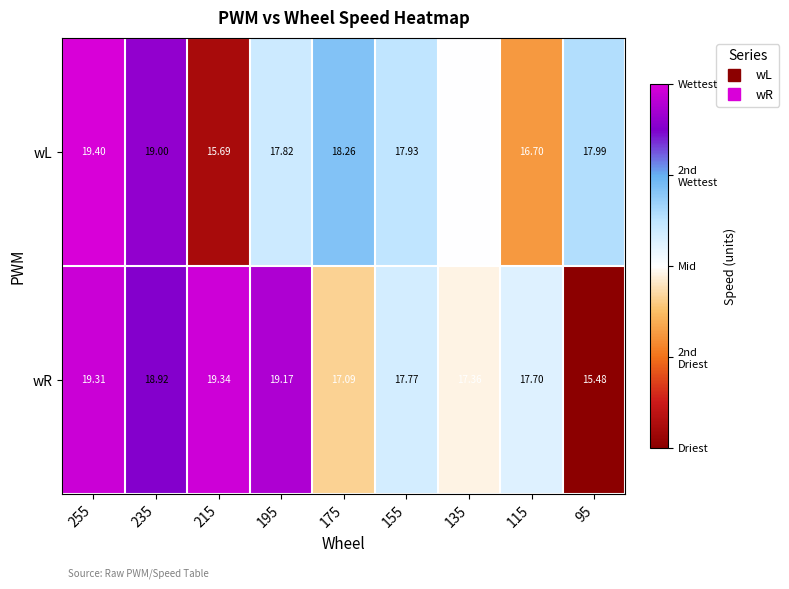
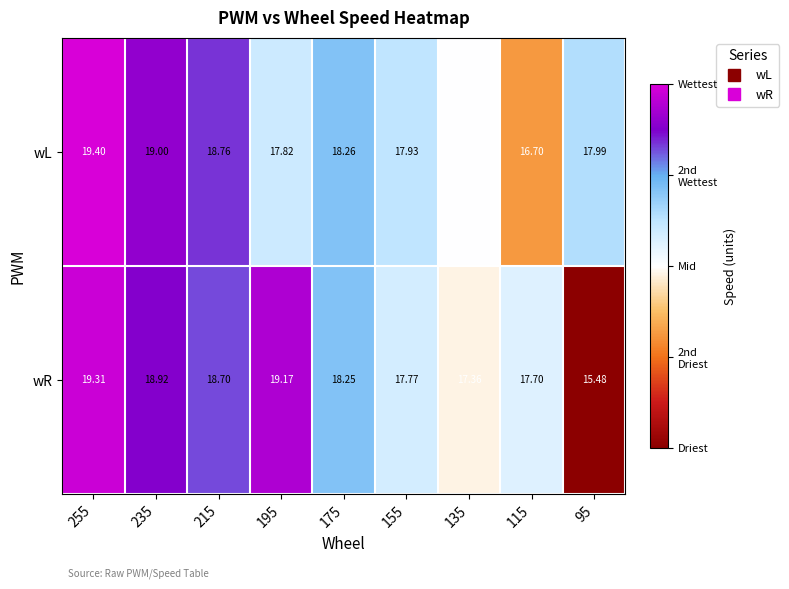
  {
    "wL": {
      "255": 19.40,
      "235": 19.00,
-     "215": 15.69,
+     "215": 18.76,
      "195": 17.82,
      "175": 18.26,
      "155": 17.93,
      "115": 16.70,
      "95": 17.99
    },
    "wR": {
      "255": 19.31,
      "235": 18.92,
-     "215": 19.34,
+     "215": 18.70,
      "195": 19.17,
-     "175": 17.09,
+     "175": 18.25,
      "155": 17.77,
      "115": 17.70,
      "95": 15.48
    }
  }
